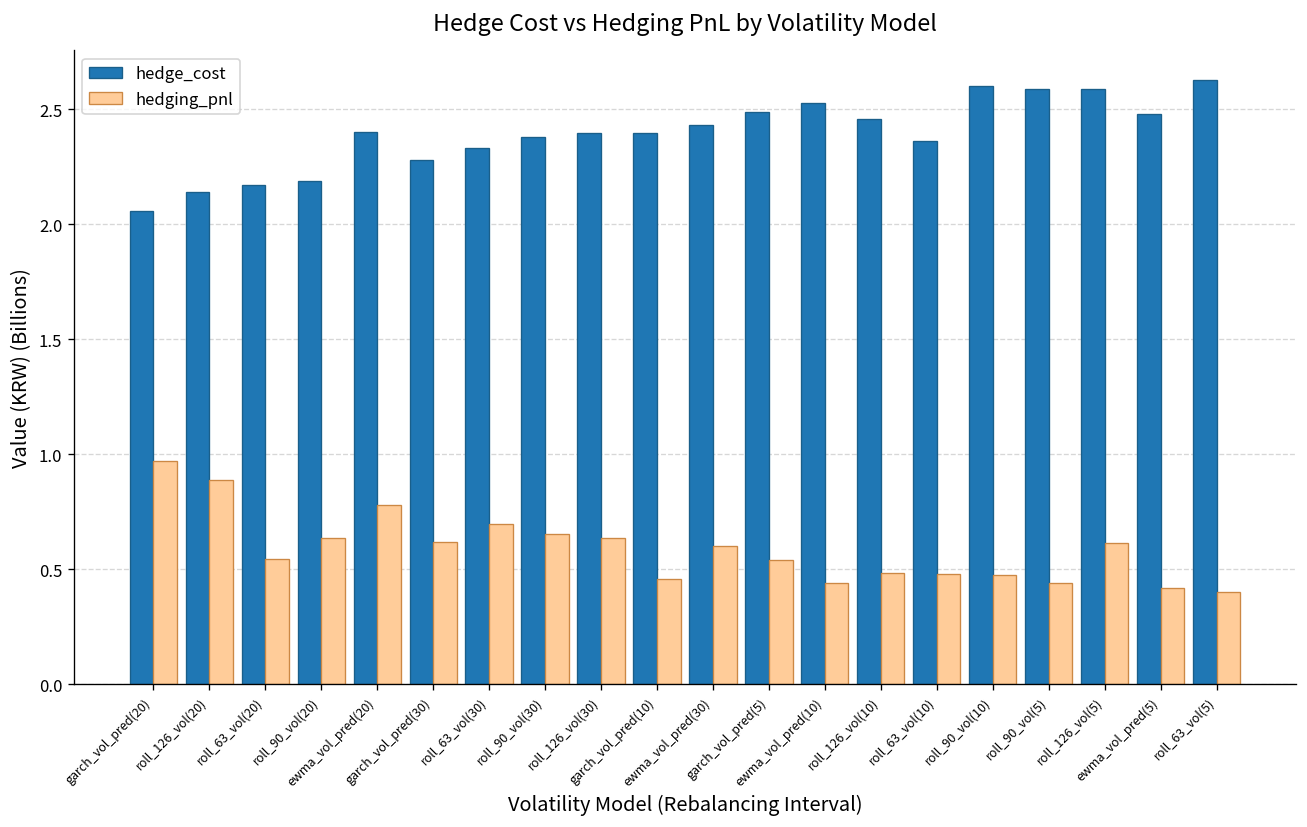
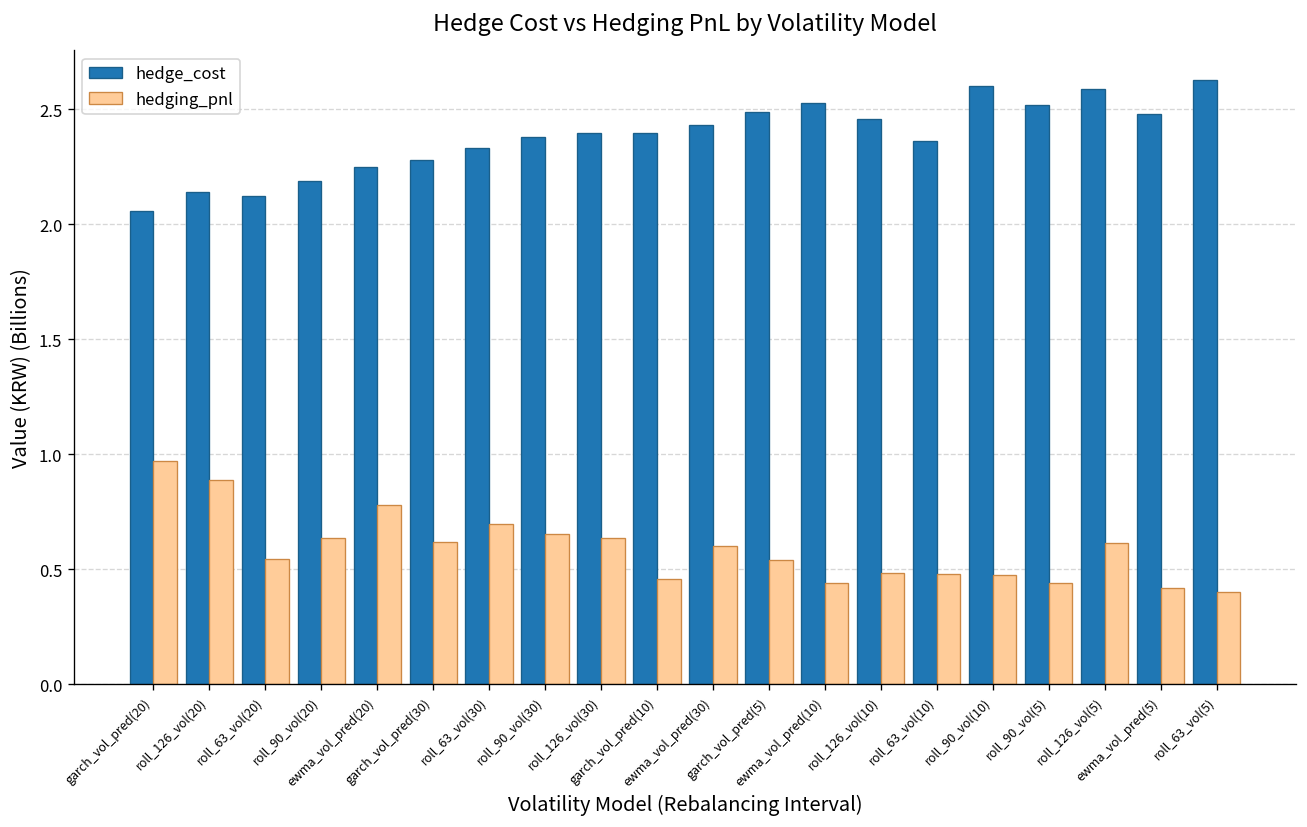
  {
    "hedge_cost": {
      "garch_vol_pred(20)": 2.06,
      "roll_126_vol(20)": 2.14,
-     "roll_63_vol(20)": 2.17,
+     "roll_63_vol(20)": 2.12,
      "roll_90_vol(20)": 2.19,
-     "ewma_vol_pred(20)": 2.40,
+     "ewma_vol_pred(20)": 2.25,
      "garch_vol_pred(30)": 2.28,
      "roll_63_vol(30)": 2.33,
      "roll_90_vol(30)": 2.38,
      "roll_126_vol(30)": 2.39,
      "garch_vol_pred(10)": 2.40,
      "ewma_vol_pred(30)": 2.43,
      "garch_vol_pred(5)": 2.49,
      "ewma_vol_pred(10)": 2.52,
      "roll_126_vol(10)": 2.46,
      "roll_63_vol(10)": 2.36,
      "roll_90_vol(10)": 2.60,
-     "roll_90_vol(5)": 2.59,
+     "roll_90_vol(5)": 2.52,
      "roll_126_vol(5)": 2.59,
      "ewma_vol_pred(5)": 2.48,
      "roll_63_vol(5)": 2.63
    },
    "hedging_pnl": {
      "garch_vol_pred(20)": 0.97,
      "roll_126_vol(20)": 0.89,
      "roll_63_vol(20)": 0.54,
      "roll_90_vol(20)": 0.63,
      "ewma_vol_pred(20)": 0.78,
      "garch_vol_pred(30)": 0.62,
      "roll_63_vol(30)": 0.70,
      "roll_90_vol(30)": 0.65,
      "roll_126_vol(30)": 0.63,
      "garch_vol_pred(10)": 0.46,
      "ewma_vol_pred(30)": 0.60,
      "garch_vol_pred(5)": 0.54,
      "ewma_vol_pred(10)": 0.44,
      "roll_126_vol(10)": 0.48,
      "roll_63_vol(10)": 0.48,
      "roll_90_vol(10)": 0.48,
      "roll_90_vol(5)": 0.44,
      "roll_126_vol(5)": 0.61,
      "ewma_vol_pred(5)": 0.42,
      "roll_63_vol(5)": 0.40
    }
  }
